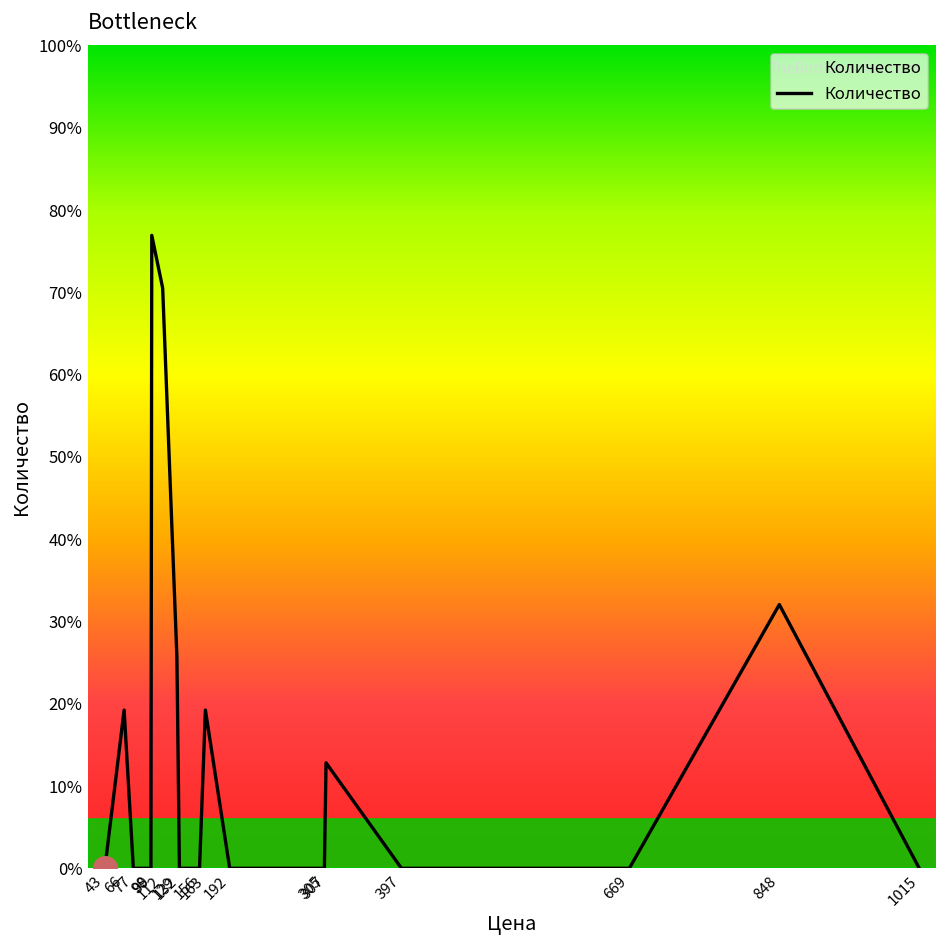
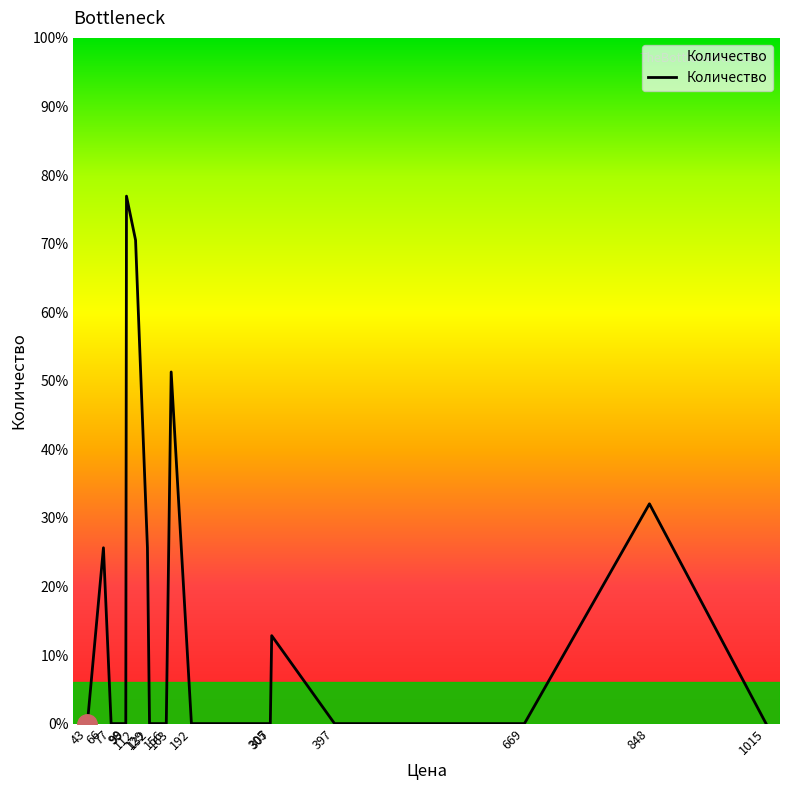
  {
    "Количество": {
-     "66": "19%",
+     "66": "26%",
      "99": "77%",
      "112": "71%",
      "129": "26%",
-     "163": "19%",
+     "163": "51%",
      "307": "13%",
      "848": "32%"
    }
  }
